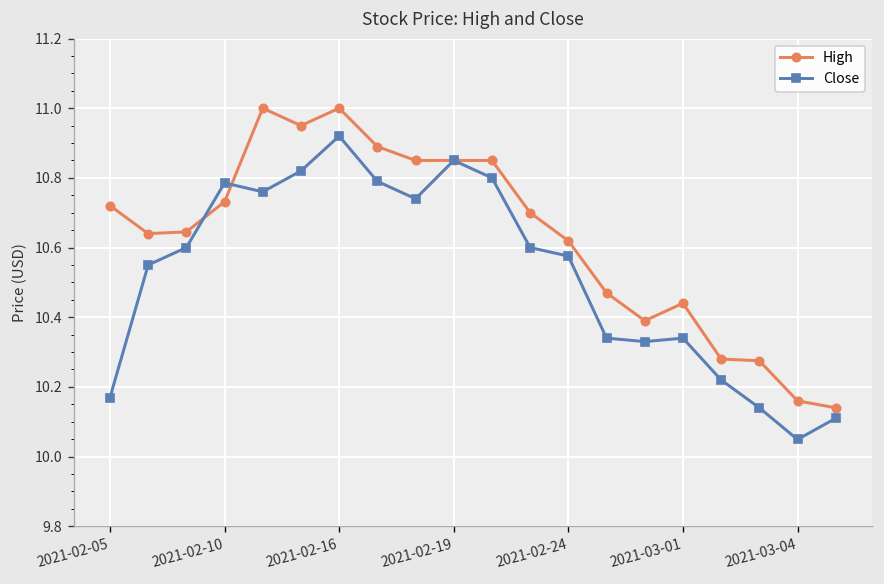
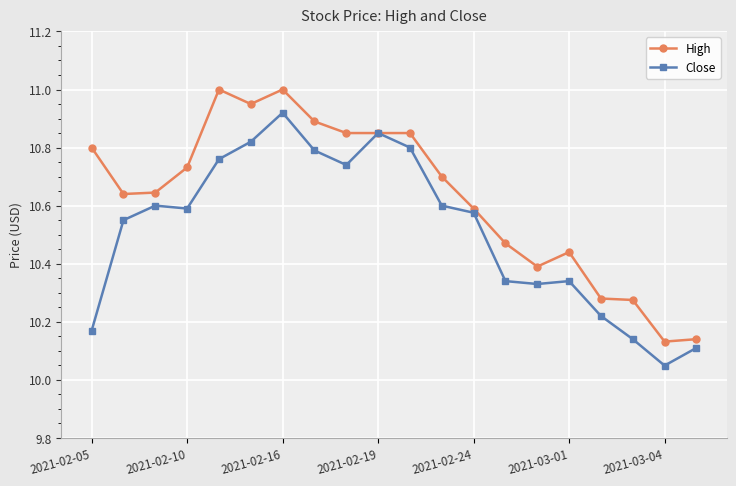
  {
    "High": {
-     "2021-02-05": 10.72,
+     "2021-02-05": 10.80,
      "2021-02-10": 10.73,
      "2021-02-16": 11.00,
-     "2021-02-24": 10.62,
+     "2021-02-24": 10.59,
      "2021-03-01": 10.44,
-     "2021-03-04": 10.16
+     "2021-03-04": 10.13
    },
    "Close": {
      "2021-02-05": 10.17,
-     "2021-02-10": 10.79,
+     "2021-02-10": 10.59,
      "2021-02-16": 10.92,
      "2021-02-24": 10.58,
      "2021-03-01": 10.34,
      "2021-03-04": 10.05
    }
  }
